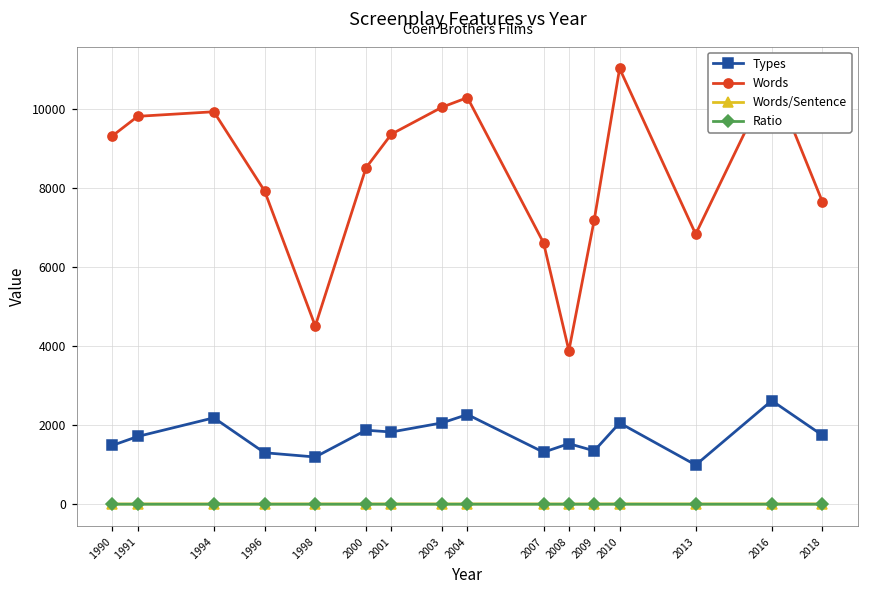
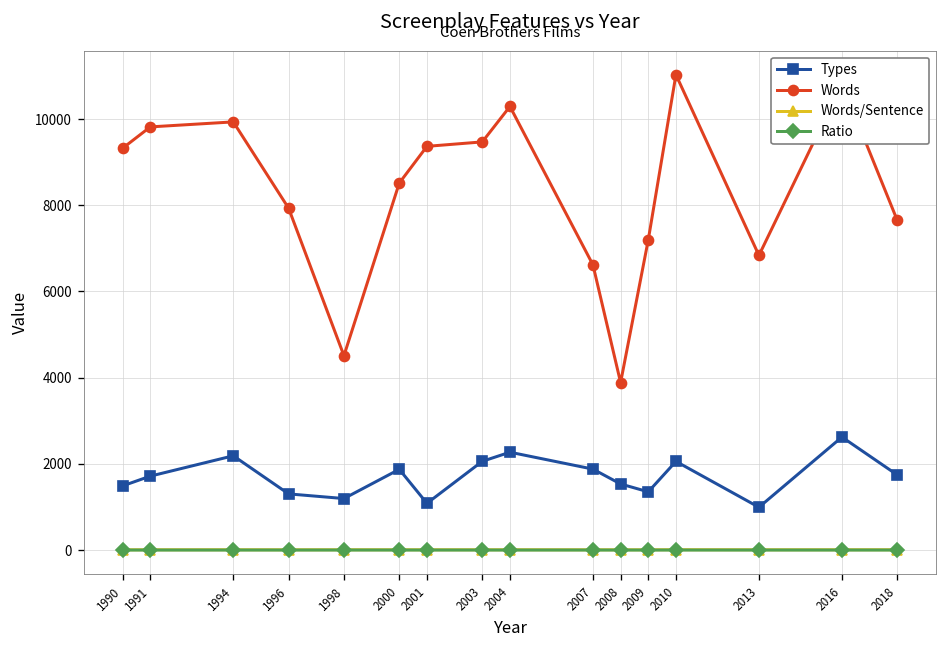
  {
    "Types": {
      "1990": 1500,
      "1991": 1700,
      "1994": 2200,
      "1996": 1300,
      "1998": 1200,
      "2000": 1900,
-     "2001": 1800,
+     "2001": 1100,
      "2003": 2100,
      "2004": 2300,
-     "2007": 1300,
+     "2007": 1900,
      "2008": 1500,
      "2009": 1400,
      "2010": 2100,
      "2013": 1000,
      "2016": 2600,
      "2018": 1700
    },
    "Words": {
      "1990": 9300,
      "1991": 9800,
      "1994": 9900,
      "1996": 7900,
      "1998": 4500,
      "2000": 8500,
      "2001": 9400,
-     "2003": 10000,
+     "2003": 9500,
      "2004": 10300,
      "2007": 6600,
      "2008": 3900,
      "2009": 7200,
      "2010": 11000,
      "2013": 6800,
      "2018": 7600
    },
    "Ratio": {
      "1990": 0,
      "1991": 0,
      "1994": 0,
      "1996": 0,
      "1998": 0,
      "2000": 0,
      "2001": 0,
      "2003": 0,
      "2004": 0,
      "2007": 0,
      "2008": 0,
      "2009": 0,
      "2010": 0,
      "2013": 0,
      "2016": 0,
      "2018": 0
    }
  }
